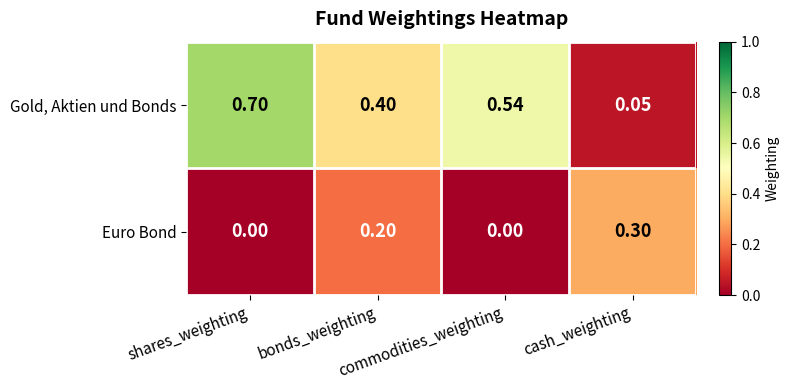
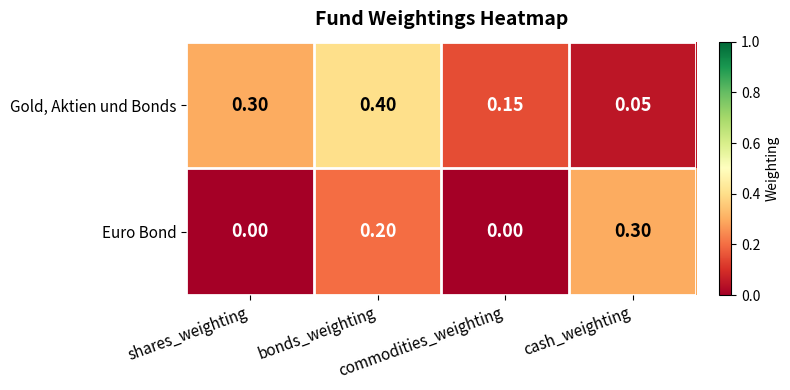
  {
    "Gold, Aktien und Bonds": {
-     "shares_weighting": 0.70,
+     "shares_weighting": 0.30,
      "bonds_weighting": 0.40,
-     "commodities_weighting": 0.54,
+     "commodities_weighting": 0.15,
      "cash_weighting": 0.05
    },
    "Euro Bond": {
      "shares_weighting": 0.00,
      "bonds_weighting": 0.20,
      "commodities_weighting": 0.00,
      "cash_weighting": 0.30
    }
  }
